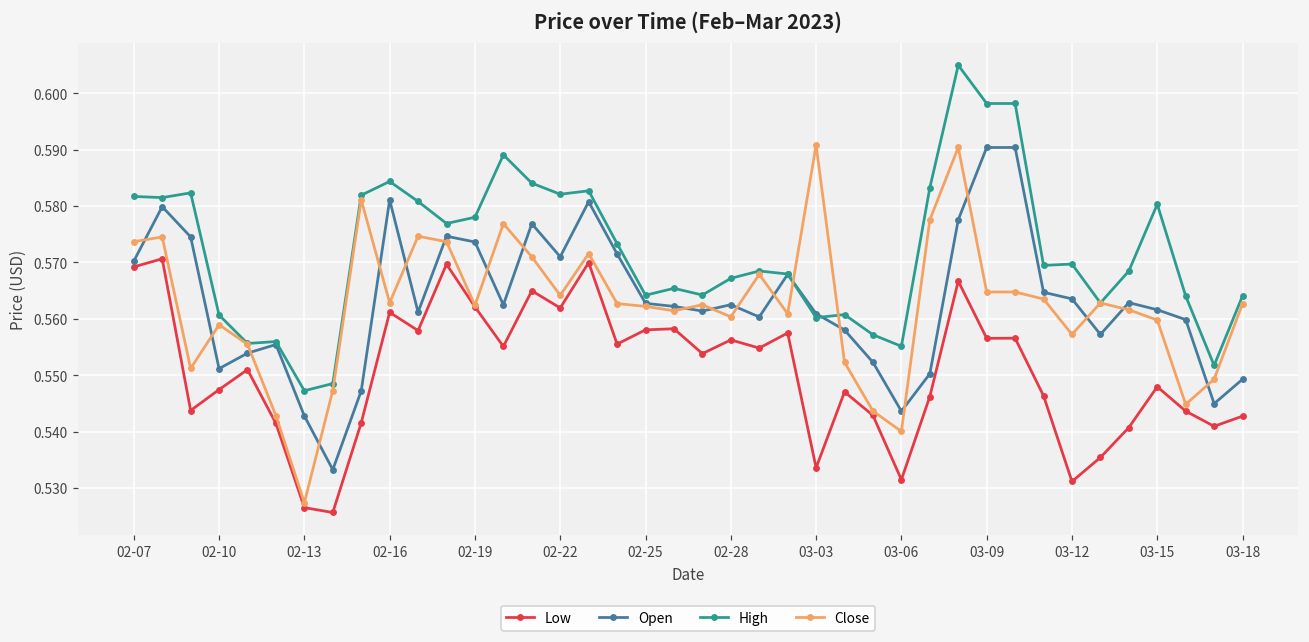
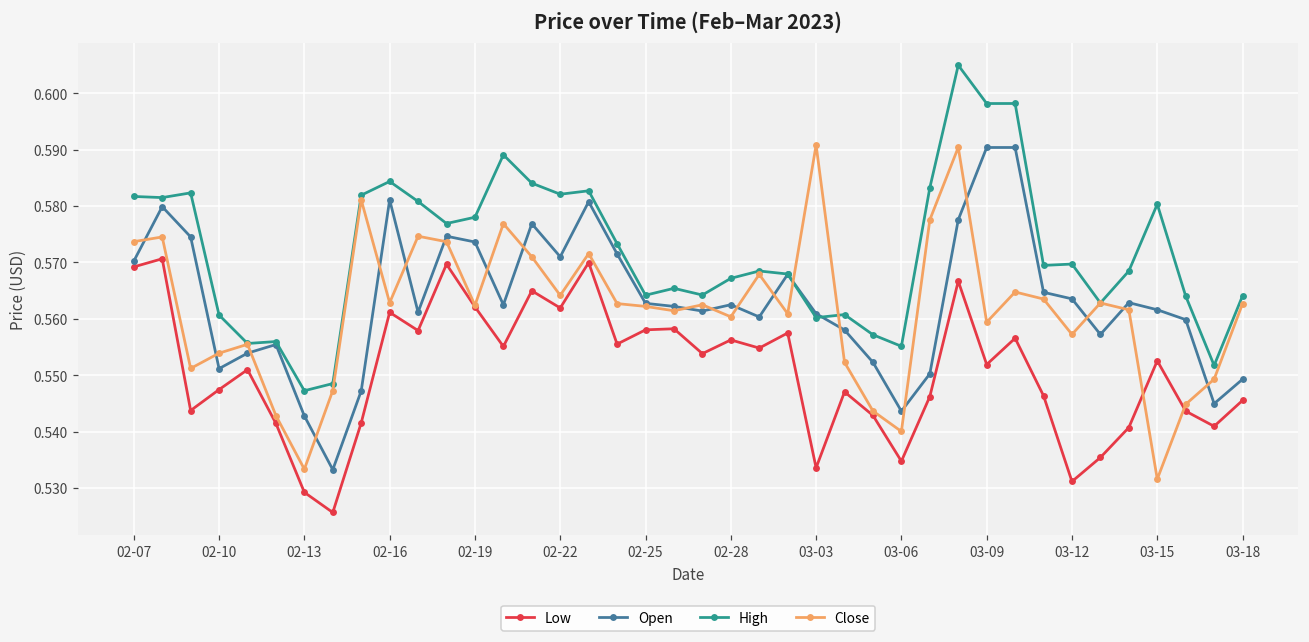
  {
    "Low": {
      "02-07": 0.569,
      "02-10": 0.547,
-     "02-13": 0.527,
+     "02-13": 0.529,
      "02-16": 0.561,
      "02-22": 0.562,
      "02-25": 0.558,
      "02-28": 0.556,
      "03-03": 0.534,
-     "03-06": 0.531,
-     "03-09": 0.557,
+     "03-06": 0.535,
+     "03-09": 0.552,
      "03-12": 0.531,
-     "03-15": 0.548,
-     "03-18": 0.543
+     "03-15": 0.553,
+     "03-18": 0.546
    },
    "Close": {
      "02-07": 0.574,
-     "02-10": 0.559,
-     "02-13": 0.527,
+     "02-10": 0.554,
+     "02-13": 0.533,
      "02-16": 0.563,
      "02-22": 0.564,
      "02-25": 0.562,
      "02-28": 0.560,
      "03-03": 0.591,
      "03-06": 0.540,
-     "03-09": 0.565,
+     "03-09": 0.559,
      "03-12": 0.557,
-     "03-15": 0.560,
+     "03-15": 0.532,
      "03-18": 0.563
    }
  }
